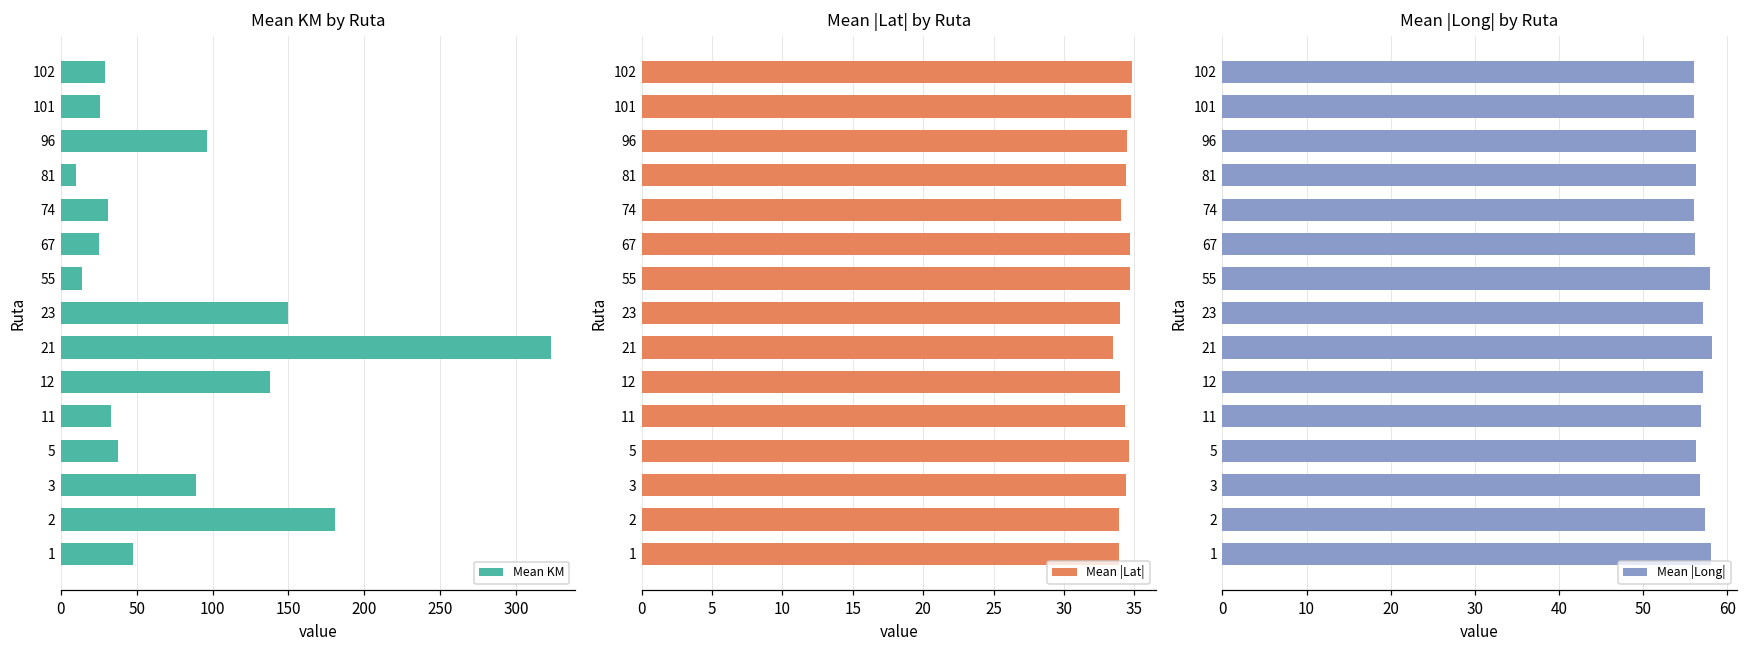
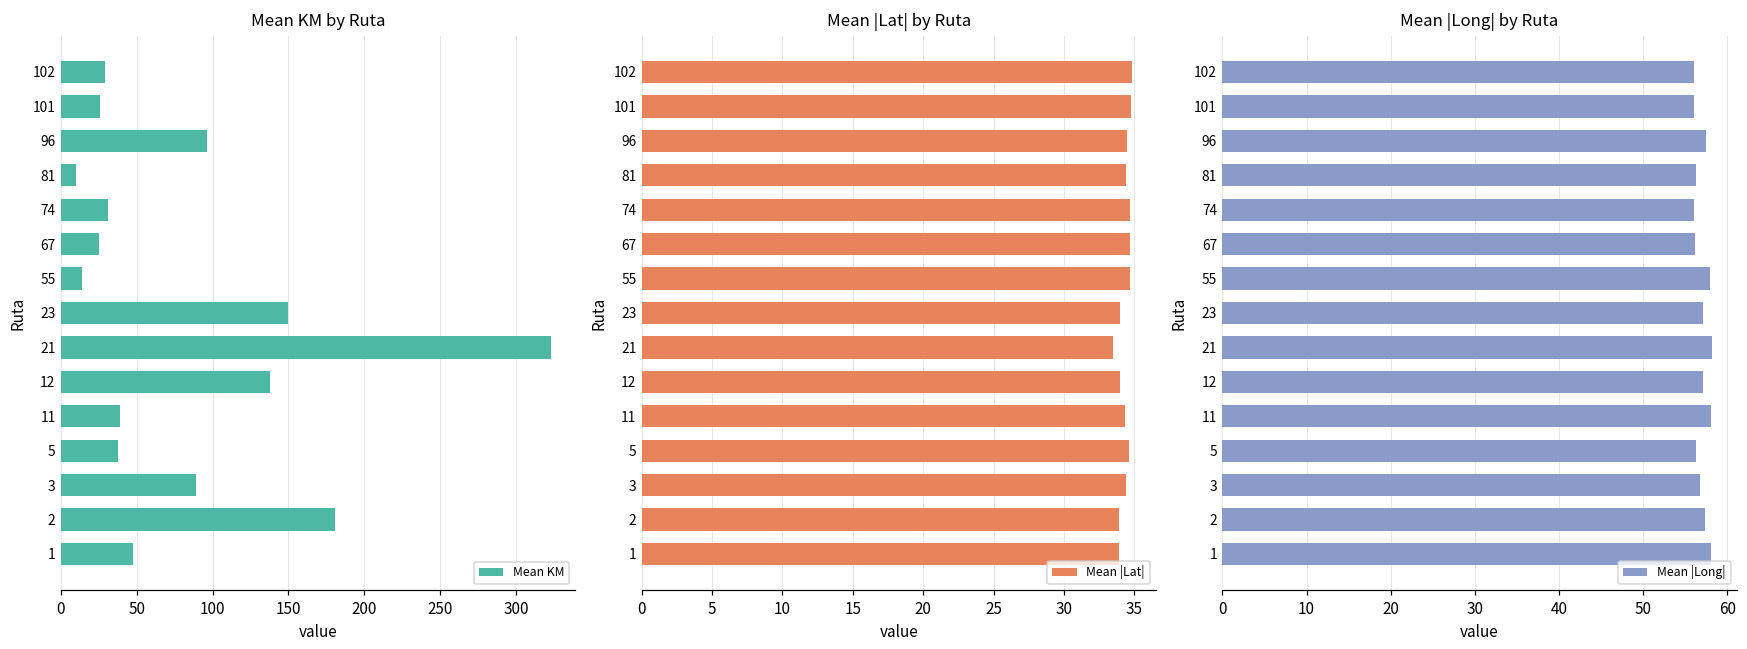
  {
    "Mean KM by Ruta": {
      "102": 29,
      "101": 26,
      "96": 96,
      "81": 10,
      "74": 31,
      "67": 25,
      "55": 14,
      "23": 150,
      "21": 323,
      "12": 138,
-     "11": 33,
+     "11": 39,
      "5": 38,
      "3": 89,
      "2": 181,
      "1": 47
    },
    "Mean |Lat| by Ruta": {
      "102": 34.8,
      "101": 34.8,
      "96": 34.5,
      "81": 34.4,
-     "74": 34.1,
+     "74": 34.7,
      "67": 34.7,
      "55": 34.7,
      "23": 34.0,
      "21": 33.5,
      "12": 34.0,
      "11": 34.3,
      "5": 34.6,
      "3": 34.4,
      "2": 33.9,
      "1": 33.9
    },
    "Mean |Long| by Ruta": {
      "102": 56,
      "101": 56,
-     "96": 56,
+     "96": 57,
      "81": 56,
      "74": 56,
      "67": 56,
      "55": 58,
      "23": 57,
      "21": 58,
      "12": 57,
-     "11": 57,
+     "11": 58,
      "5": 56,
      "3": 57,
      "2": 57,
      "1": 58
    }
  }
